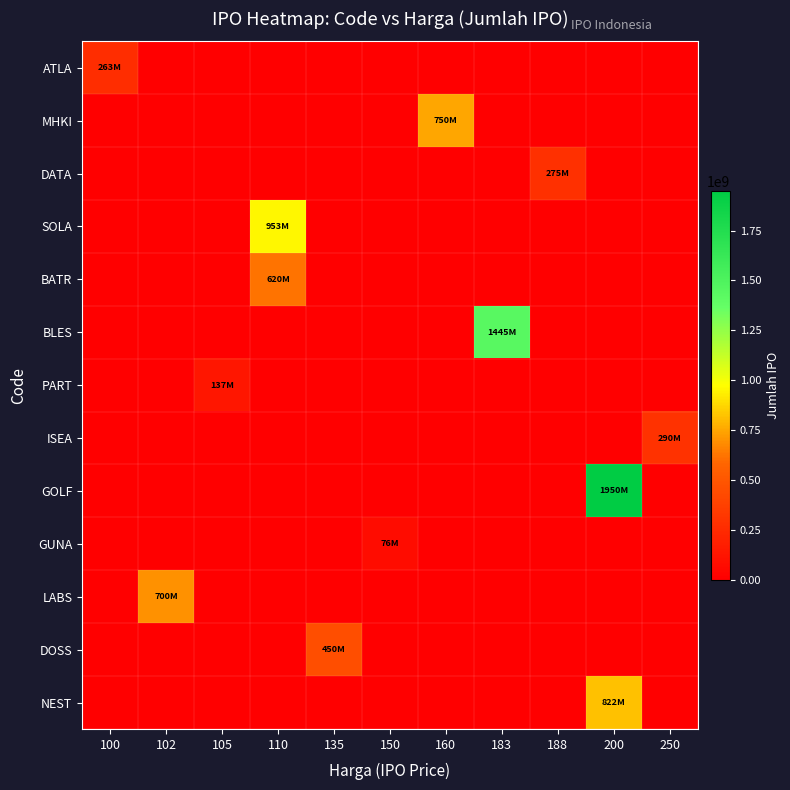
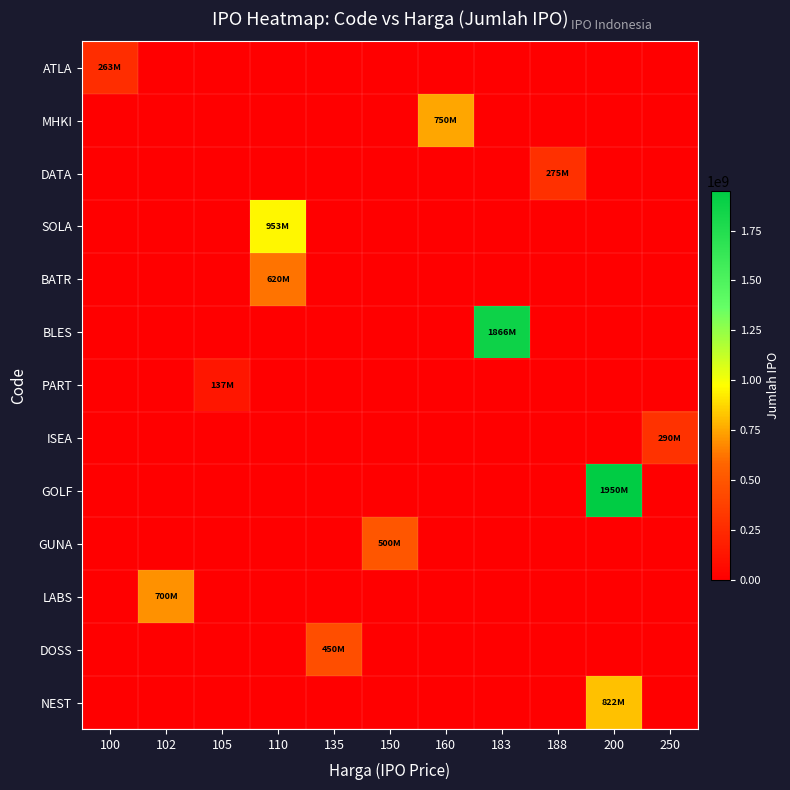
  {
    "ATLA": {
      "100": "263M"
    },
    "MHKI": {
      "160": "750M"
    },
    "DATA": {
      "188": "275M"
    },
    "SOLA": {
      "110": "953M"
    },
    "BATR": {
      "110": "620M"
    },
    "BLES": {
-     "183": "1445M"
+     "183": "1866M"
    },
    "PART": {
      "105": "137M"
    },
    "ISEA": {
      "250": "290M"
    },
    "GOLF": {
      "200": "1950M"
    },
    "GUNA": {
-     "150": "76M"
+     "150": "500M"
    },
    "LABS": {
      "102": "700M"
    },
    "DOSS": {
      "135": "450M"
    },
    "NEST": {
      "200": "822M"
    }
  }
